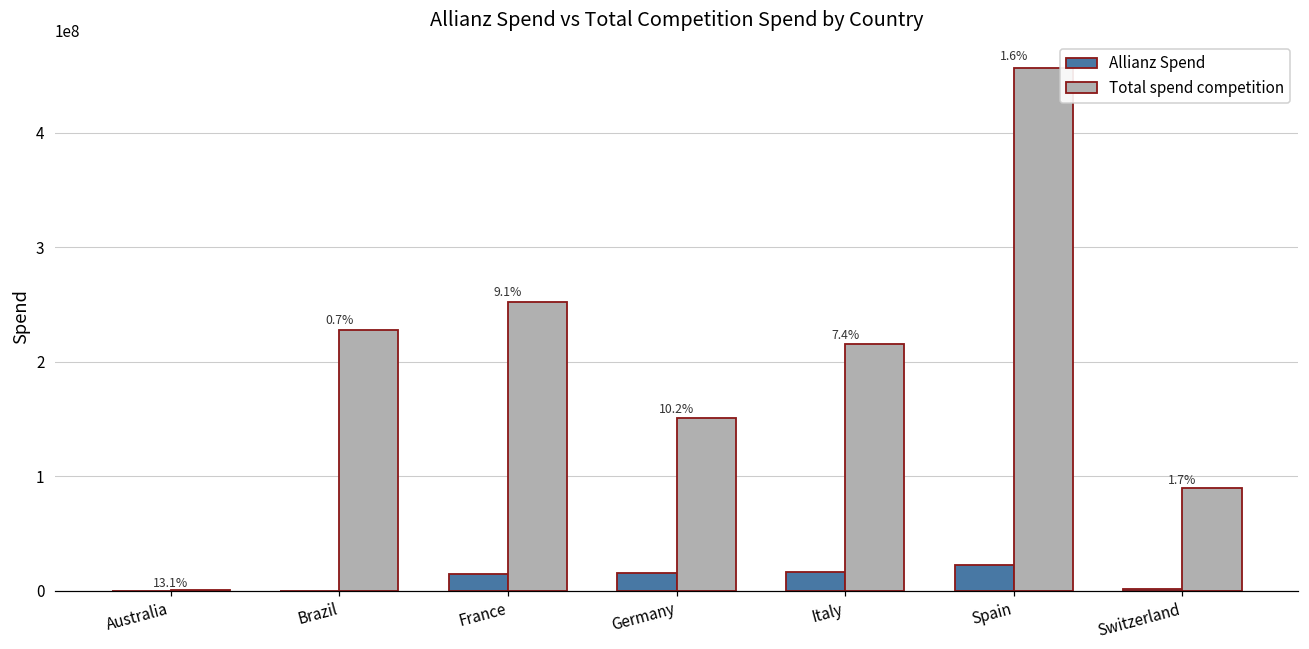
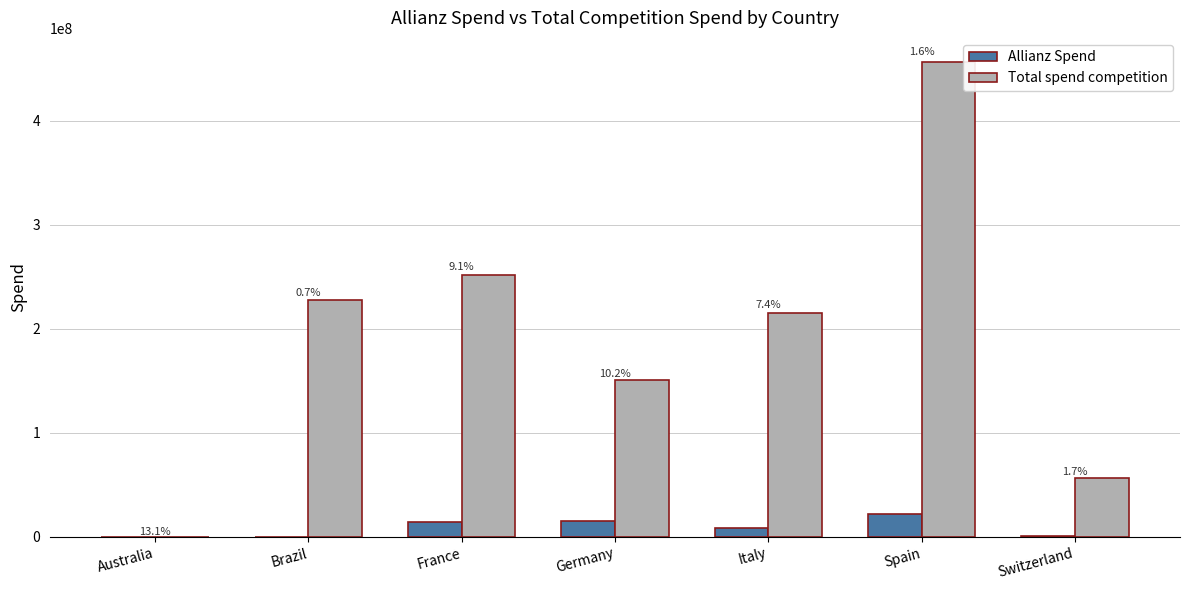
  {
    "Allianz Spend": {
      "France": 15000000,
      "Germany": 15000000,
-     "Italy": 16000000,
+     "Italy": 8000000,
      "Spain": 22000000
    },
    "Total spend competition": {
-     "Switzerland": 90000000
+     "Switzerland": 57000000
    }
  }
